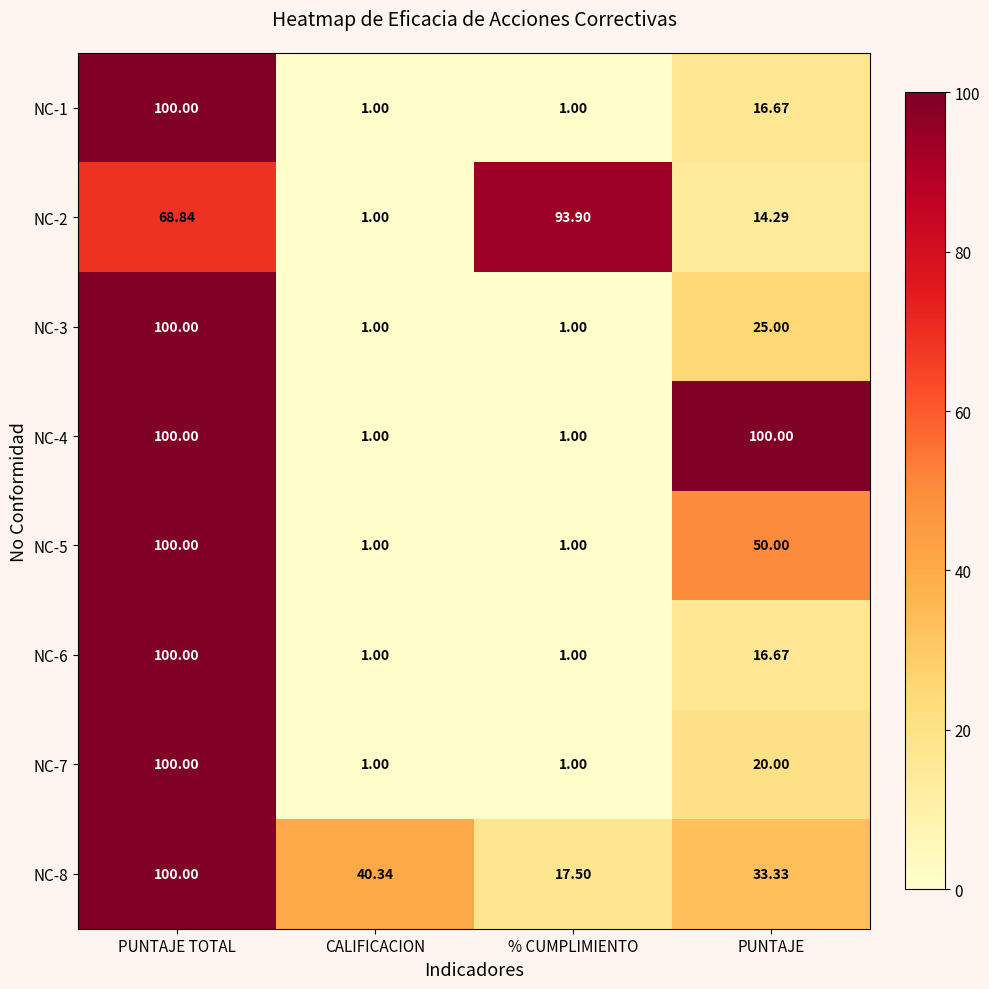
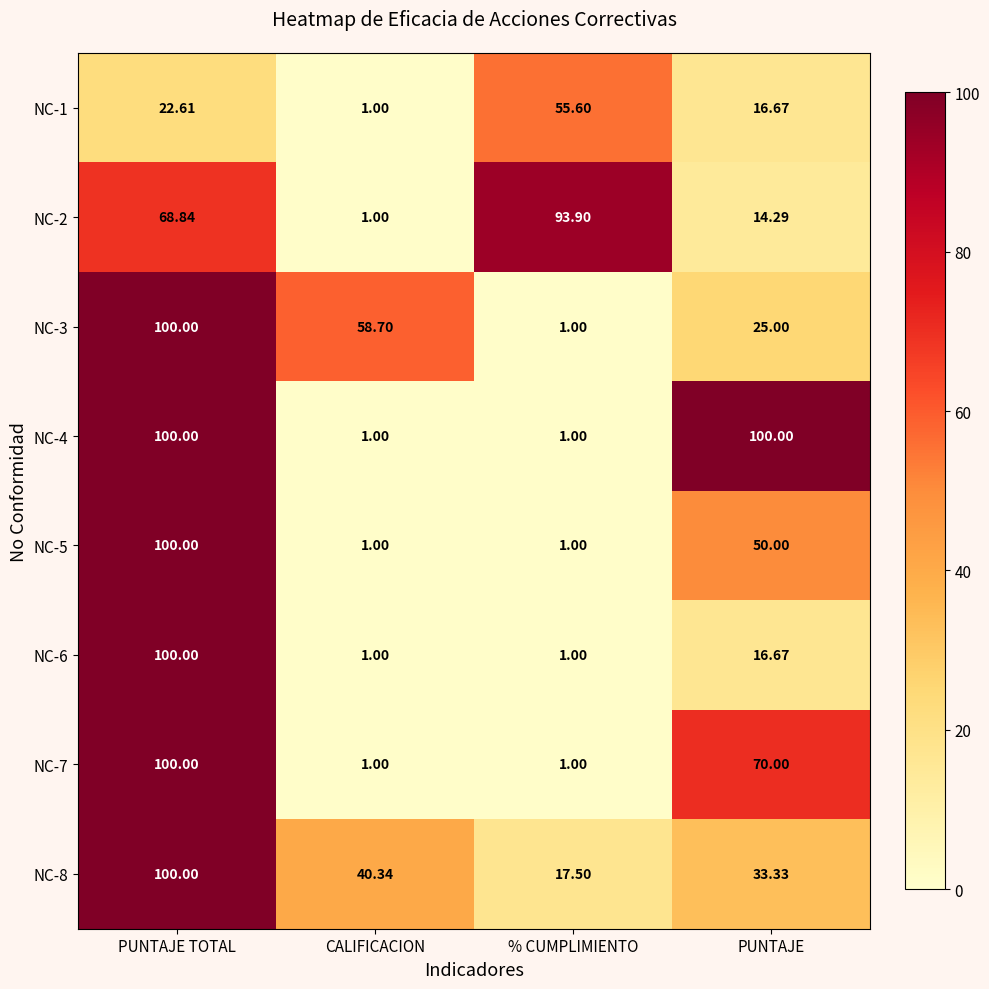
  {
    "NC-1": {
-     "PUNTAJE TOTAL": 100.00,
+     "PUNTAJE TOTAL": 22.61,
      "CALIFICACION": 1.00,
-     "% CUMPLIMIENTO": 1.00,
+     "% CUMPLIMIENTO": 55.60,
      "PUNTAJE": 16.67
    },
    "NC-2": {
      "PUNTAJE TOTAL": 68.84,
      "CALIFICACION": 1.00,
      "% CUMPLIMIENTO": 93.90,
      "PUNTAJE": 14.29
    },
    "NC-3": {
      "PUNTAJE TOTAL": 100.00,
-     "CALIFICACION": 1.00,
+     "CALIFICACION": 58.70,
      "% CUMPLIMIENTO": 1.00,
      "PUNTAJE": 25.00
    },
    "NC-4": {
      "PUNTAJE TOTAL": 100.00,
      "CALIFICACION": 1.00,
      "% CUMPLIMIENTO": 1.00,
      "PUNTAJE": 100.00
    },
    "NC-5": {
      "PUNTAJE TOTAL": 100.00,
      "CALIFICACION": 1.00,
      "% CUMPLIMIENTO": 1.00,
      "PUNTAJE": 50.00
    },
    "NC-6": {
      "PUNTAJE TOTAL": 100.00,
      "CALIFICACION": 1.00,
      "% CUMPLIMIENTO": 1.00,
      "PUNTAJE": 16.67
    },
    "NC-7": {
      "PUNTAJE TOTAL": 100.00,
      "CALIFICACION": 1.00,
      "% CUMPLIMIENTO": 1.00,
-     "PUNTAJE": 20.00
+     "PUNTAJE": 70.00
    },
    "NC-8": {
      "PUNTAJE TOTAL": 100.00,
      "CALIFICACION": 40.34,
      "% CUMPLIMIENTO": 17.50,
      "PUNTAJE": 33.33
    }
  }
